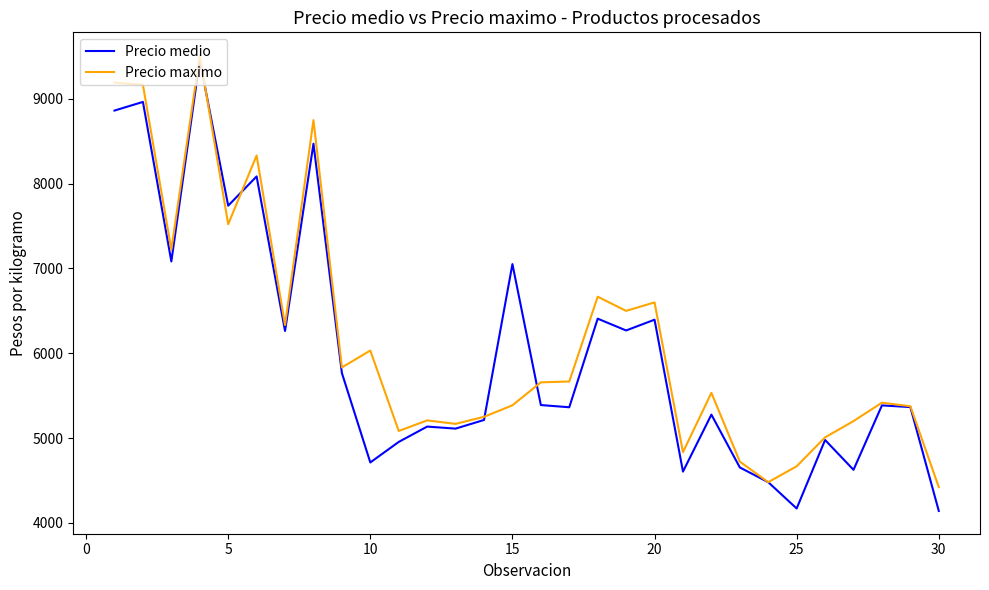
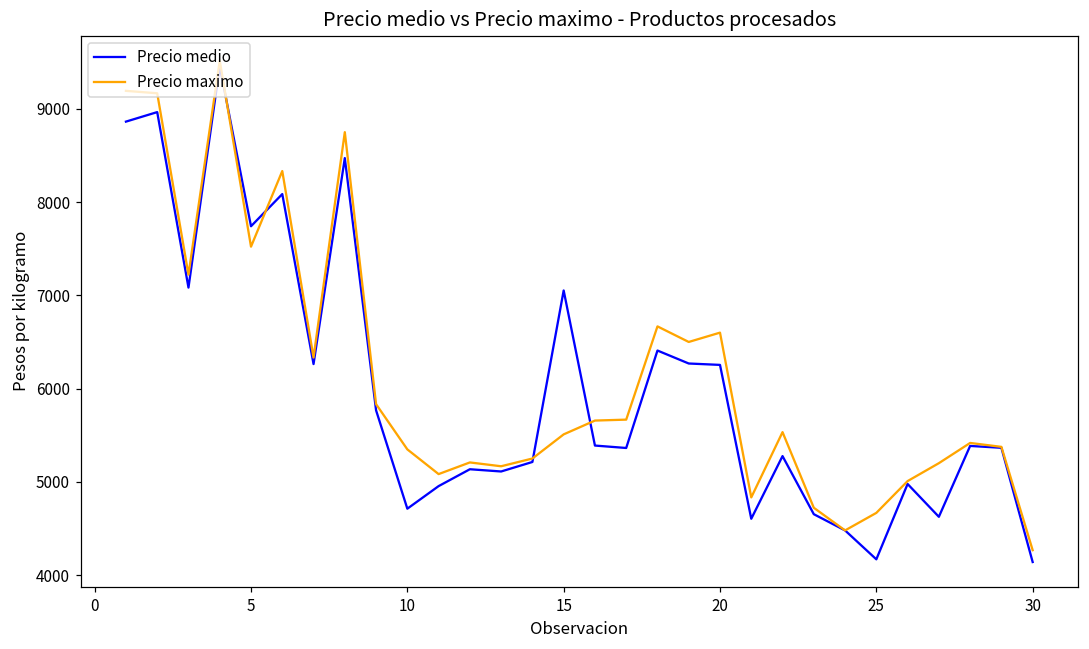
  {
    "Precio medio": {
      "5": 7700,
      "10": 4700,
      "15": 7100,
-     "20": 6400,
+     "20": 6300,
      "25": 4200,
      "30": 4100
    },
    "Precio maximo": {
      "5": 7500,
-     "10": 6000,
-     "15": 5400,
+     "10": 5300,
+     "15": 5500,
      "20": 6600,
      "25": 4700,
-     "30": 4400
+     "30": 4300
    }
  }
